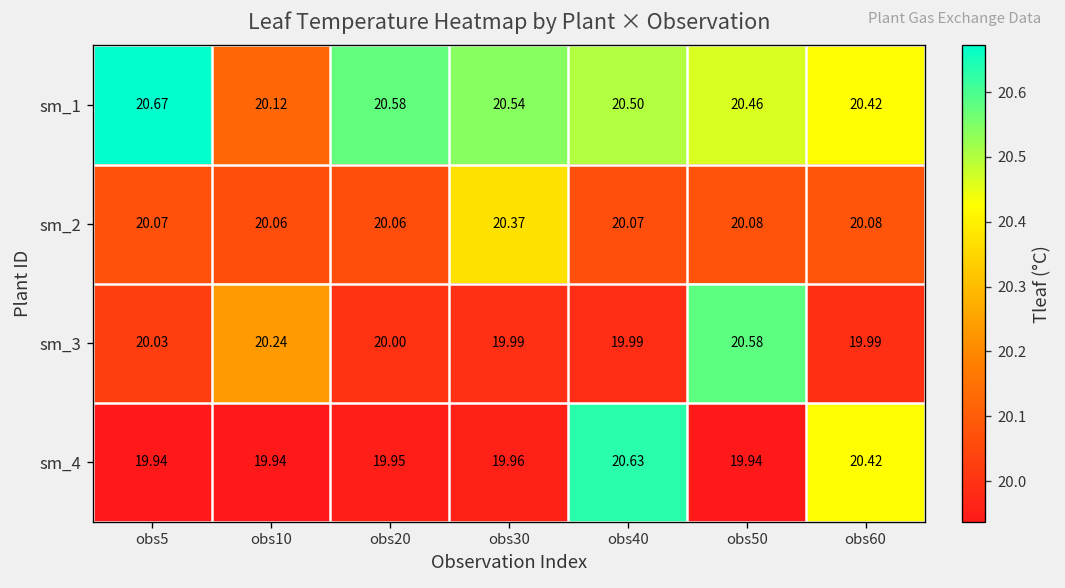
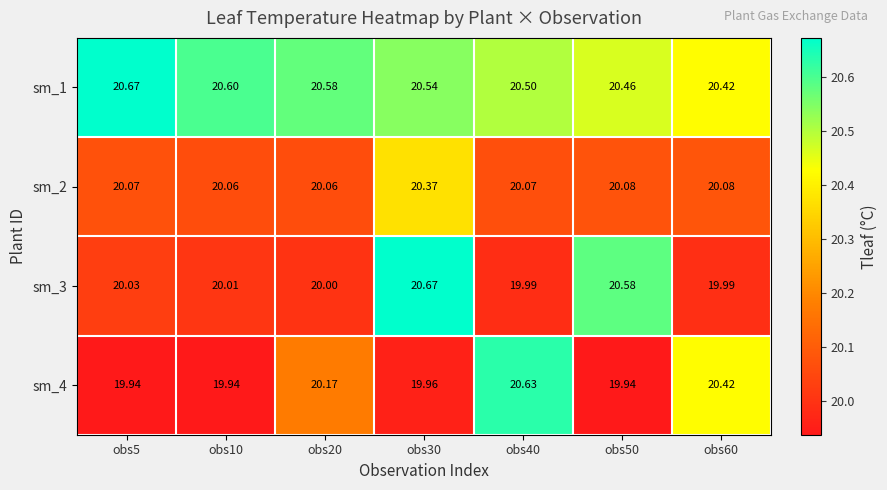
  {
    "sm_1": {
      "obs5": 20.67,
-     "obs10": 20.12,
+     "obs10": 20.60,
      "obs20": 20.58,
      "obs30": 20.54,
      "obs40": 20.50,
      "obs50": 20.46,
      "obs60": 20.42
    },
    "sm_2": {
      "obs5": 20.07,
      "obs10": 20.06,
      "obs20": 20.06,
      "obs30": 20.37,
      "obs40": 20.07,
      "obs50": 20.08,
      "obs60": 20.08
    },
    "sm_3": {
      "obs5": 20.03,
-     "obs10": 20.24,
+     "obs10": 20.01,
      "obs20": 20.00,
-     "obs30": 19.99,
+     "obs30": 20.67,
      "obs40": 19.99,
      "obs50": 20.58,
      "obs60": 19.99
    },
    "sm_4": {
      "obs5": 19.94,
      "obs10": 19.94,
-     "obs20": 19.95,
+     "obs20": 20.17,
      "obs30": 19.96,
      "obs40": 20.63,
      "obs50": 19.94,
      "obs60": 20.42
    }
  }
